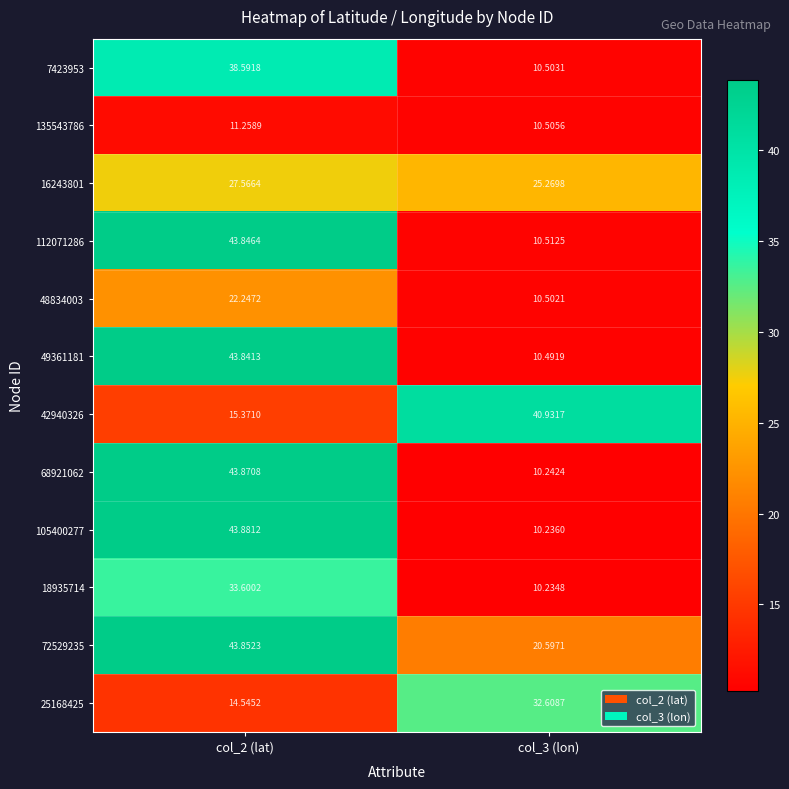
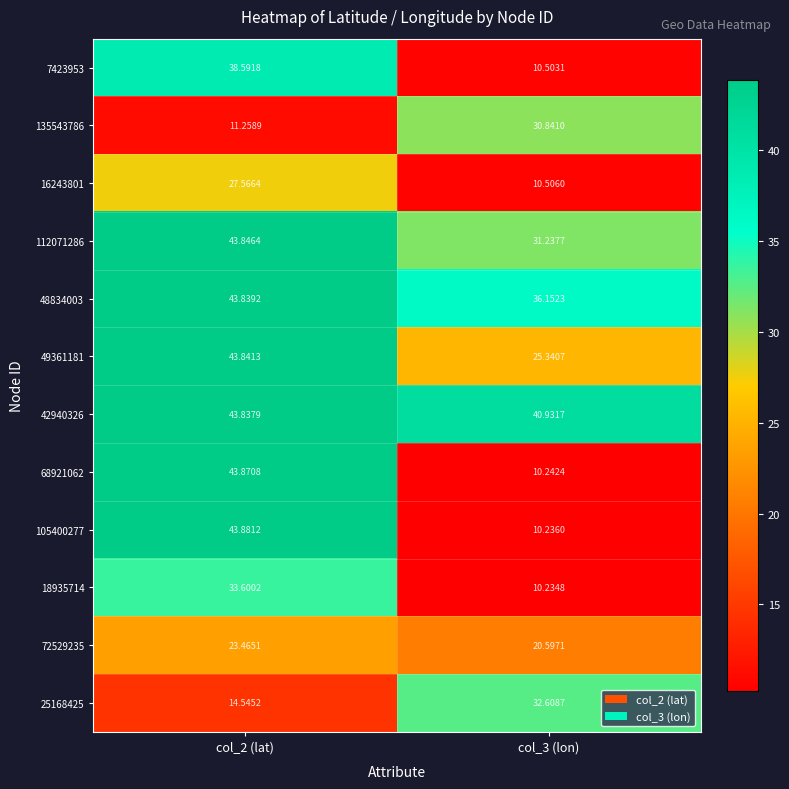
  {
    "7423953": {
      "col_2 (lat)": 38.5918,
      "col_3 (lon)": 10.5031
    },
    "135543786": {
      "col_2 (lat)": 11.2589,
-     "col_3 (lon)": 10.5056
+     "col_3 (lon)": 30.8410
    },
    "16243801": {
      "col_2 (lat)": 27.5664,
-     "col_3 (lon)": 25.2698
+     "col_3 (lon)": 10.5060
    },
    "112071286": {
      "col_2 (lat)": 43.8464,
-     "col_3 (lon)": 10.5125
+     "col_3 (lon)": 31.2377
    },
    "48834003": {
-     "col_2 (lat)": 22.2472,
-     "col_3 (lon)": 10.5021
+     "col_2 (lat)": 43.8392,
+     "col_3 (lon)": 36.1523
    },
    "49361181": {
      "col_2 (lat)": 43.8413,
-     "col_3 (lon)": 10.4919
+     "col_3 (lon)": 25.3407
    },
    "42940326": {
-     "col_2 (lat)": 15.3710,
+     "col_2 (lat)": 43.8379,
      "col_3 (lon)": 40.9317
    },
    "68921062": {
      "col_2 (lat)": 43.8708,
      "col_3 (lon)": 10.2424
    },
    "105400277": {
      "col_2 (lat)": 43.8812,
      "col_3 (lon)": 10.2360
    },
    "18935714": {
      "col_2 (lat)": 33.6002,
      "col_3 (lon)": 10.2348
    },
    "72529235": {
-     "col_2 (lat)": 43.8523,
+     "col_2 (lat)": 23.4651,
      "col_3 (lon)": 20.5971
    },
    "25168425": {
      "col_2 (lat)": 14.5452,
      "col_3 (lon)": 32.6087
    }
  }
